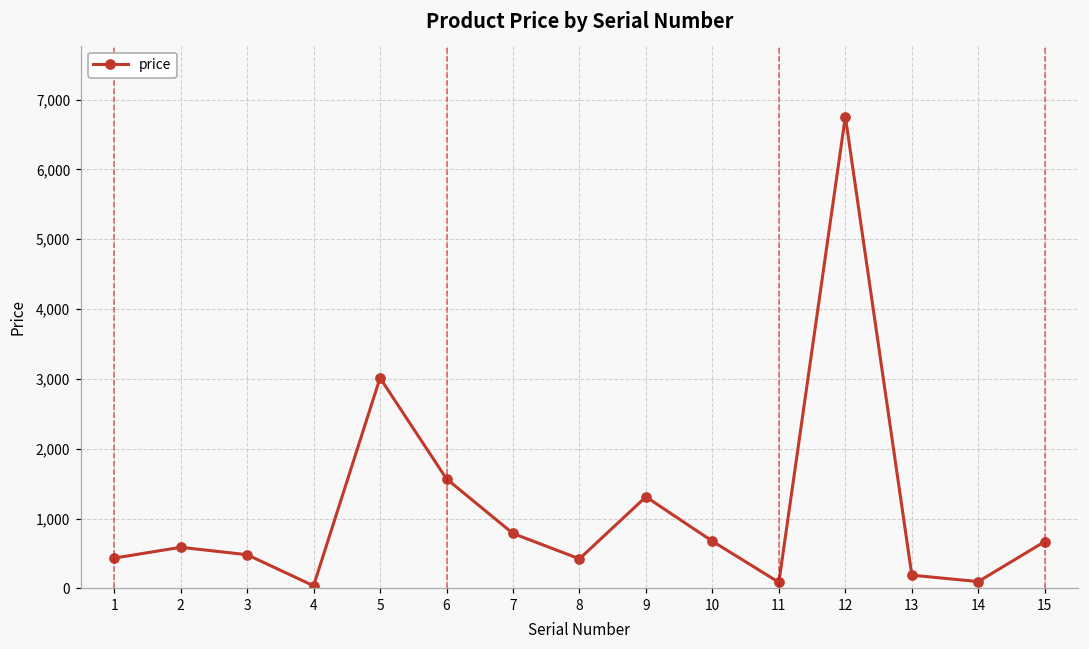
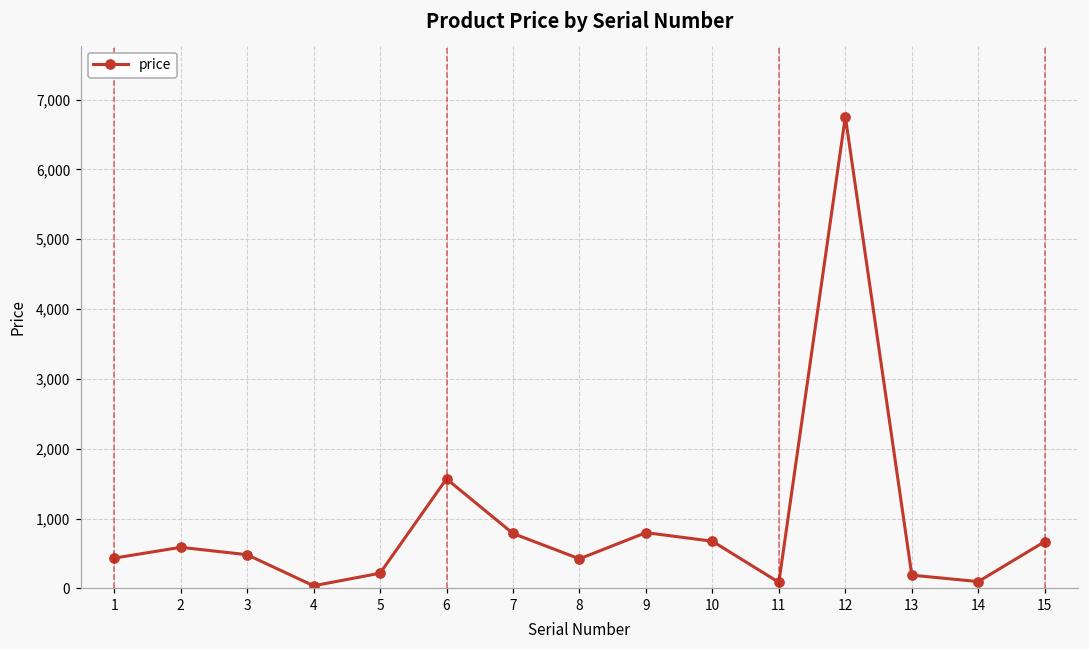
  {
    "1": "400",
    "2": "600",
    "3": "500",
    "4": "0",
-   "5": "3,000",
+   "5": "200",
    "6": "1,600",
    "7": "800",
    "8": "400",
-   "9": "1,300",
+   "9": "800",
    "10": "700",
    "11": "100",
    "12": "6,800",
    "13": "200",
    "14": "100",
    "15": "700"
  }
